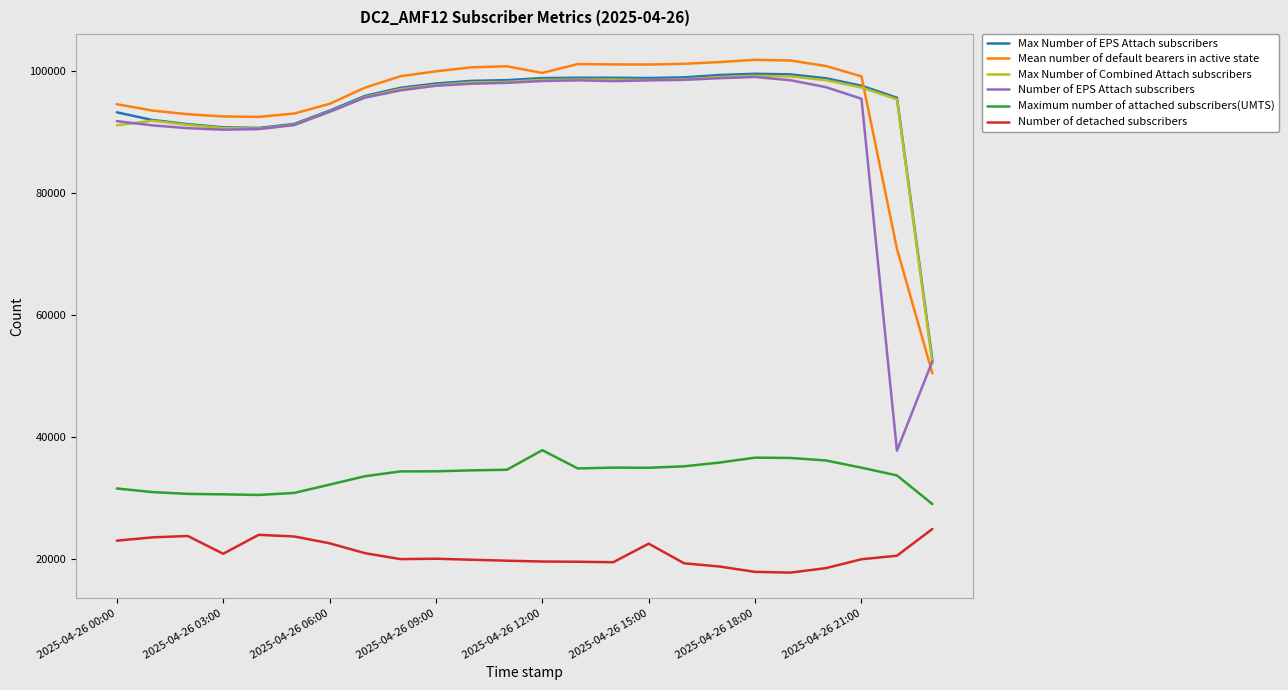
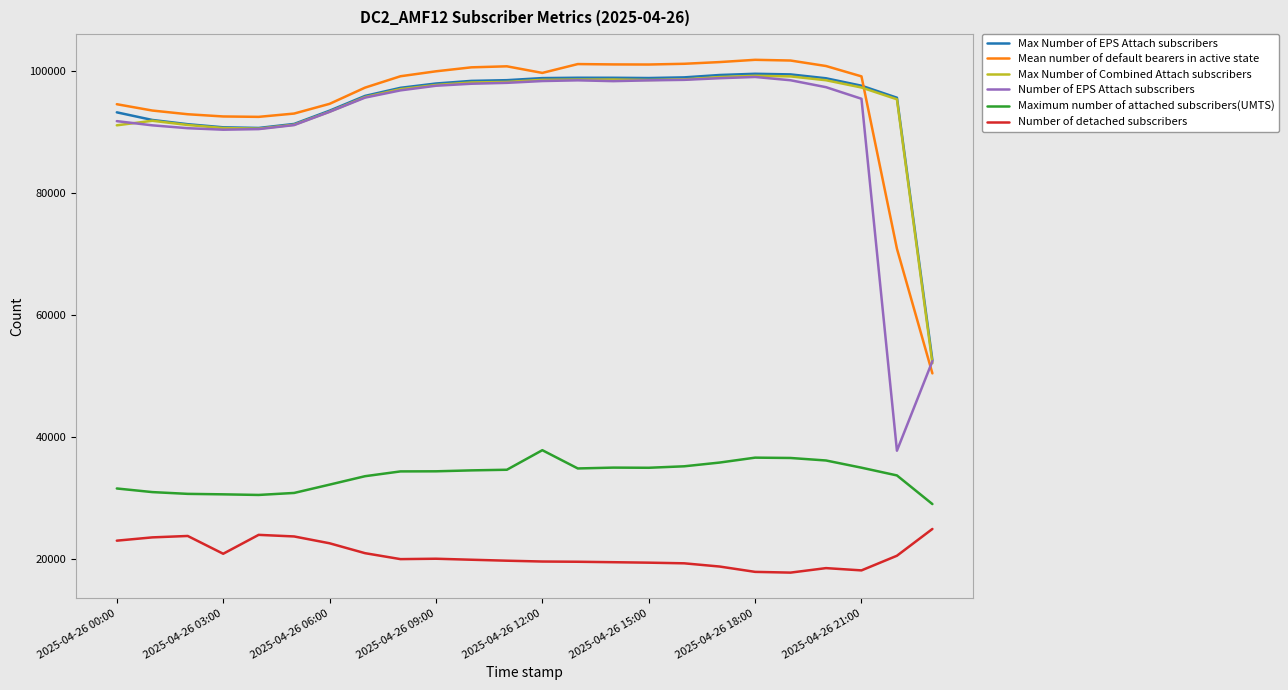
  {
    "Max Number of EPS Attach subscribers": {
      "2025-04-26 00:00": 93000
    },
    "Mean number of default bearers in active state": {
      "2025-04-26 00:00": 94000,
      "2025-04-26 03:00": 92000,
      "2025-04-26 06:00": 95000,
      "2025-04-26 09:00": 100000,
      "2025-04-26 12:00": 100000,
      "2025-04-26 15:00": 101000,
      "2025-04-26 18:00": 102000,
      "2025-04-26 21:00": 99000
    },
    "Max Number of Combined Attach subscribers": {
      "2025-04-26 00:00": 91000
    },
    "Number of EPS Attach subscribers": {
      "2025-04-26 00:00": 92000,
      "2025-04-26 21:00": 95000
    },
    "Maximum number of attached subscribers(UMTS)": {
      "2025-04-26 00:00": 32000,
      "2025-04-26 03:00": 31000,
      "2025-04-26 06:00": 32000,
      "2025-04-26 09:00": 34000,
      "2025-04-26 12:00": 38000,
      "2025-04-26 15:00": 35000,
      "2025-04-26 18:00": 37000,
      "2025-04-26 21:00": 35000
    },
    "Number of detached subscribers": {
      "2025-04-26 00:00": 23000,
      "2025-04-26 03:00": 21000,
      "2025-04-26 06:00": 23000,
      "2025-04-26 09:00": 20000,
      "2025-04-26 12:00": 20000,
-     "2025-04-26 15:00": 22000,
+     "2025-04-26 15:00": 19000,
      "2025-04-26 18:00": 18000,
-     "2025-04-26 21:00": 20000
+     "2025-04-26 21:00": 18000
    }
  }
